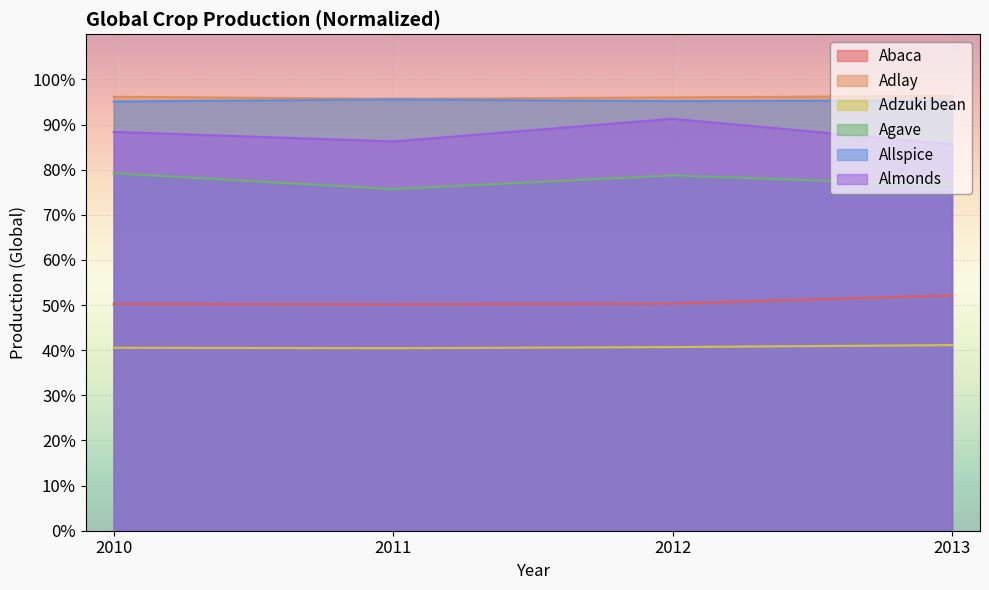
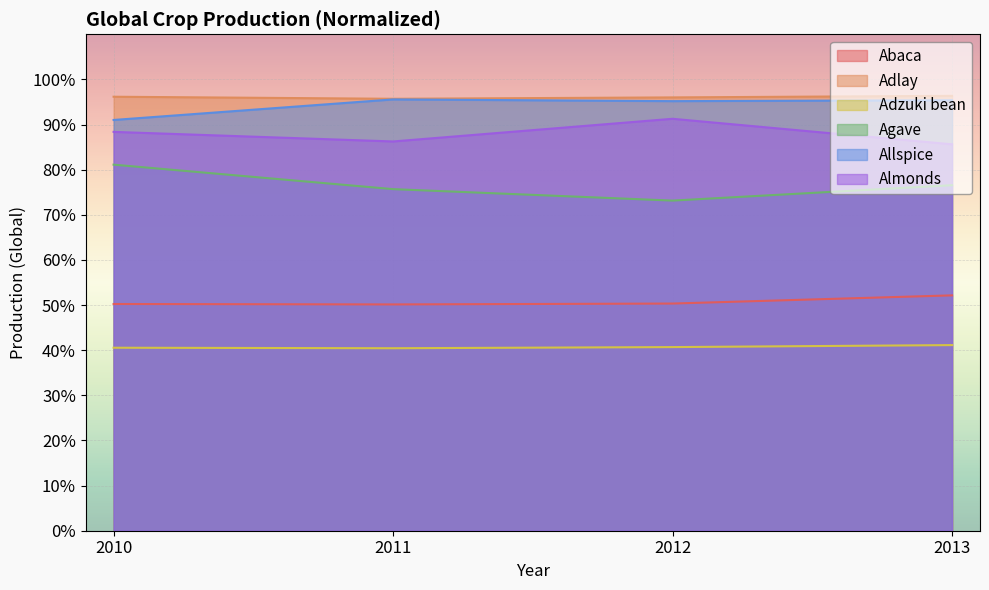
  {
    "Agave": {
-     "2010": "79%",
+     "2010": "81%",
      "2011": "76%",
-     "2012": "79%"
+     "2012": "73%"
    },
    "Allspice": {
-     "2010": "95%",
+     "2010": "91%",
      "2012": "95%"
    },
    "Almonds": {
      "2010": "88%",
      "2011": "86%",
      "2012": "91%"
    }
  }
